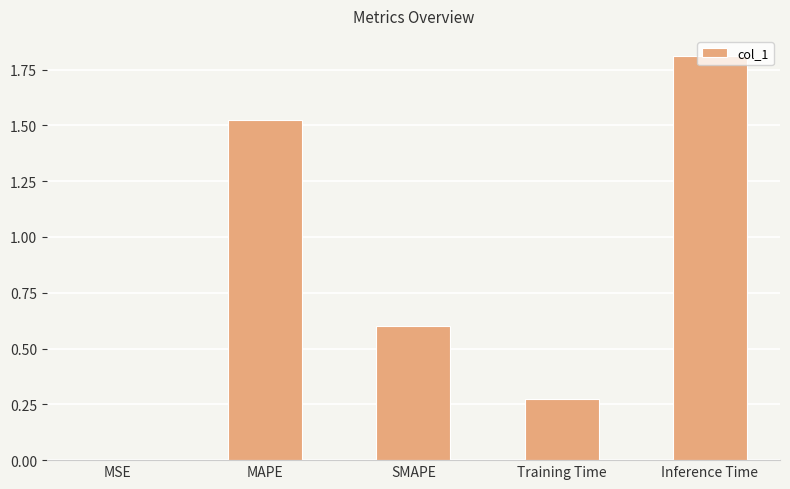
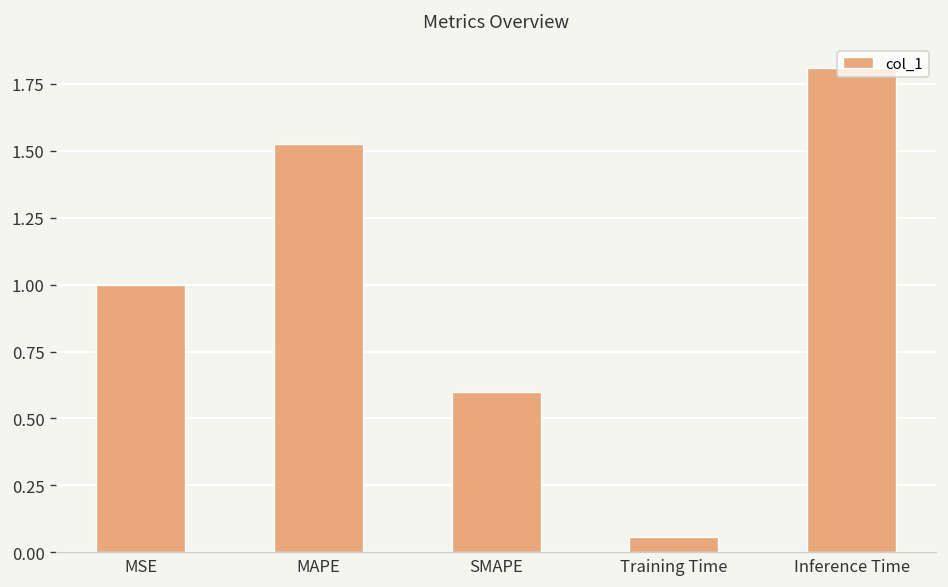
  {
-   "MSE": 0,
+   "MSE": 1,
    "MAPE": 1.53,
    "SMAPE": 0.60,
-   "Training Time": 0.27
+   "Training Time": 0.06
  }
